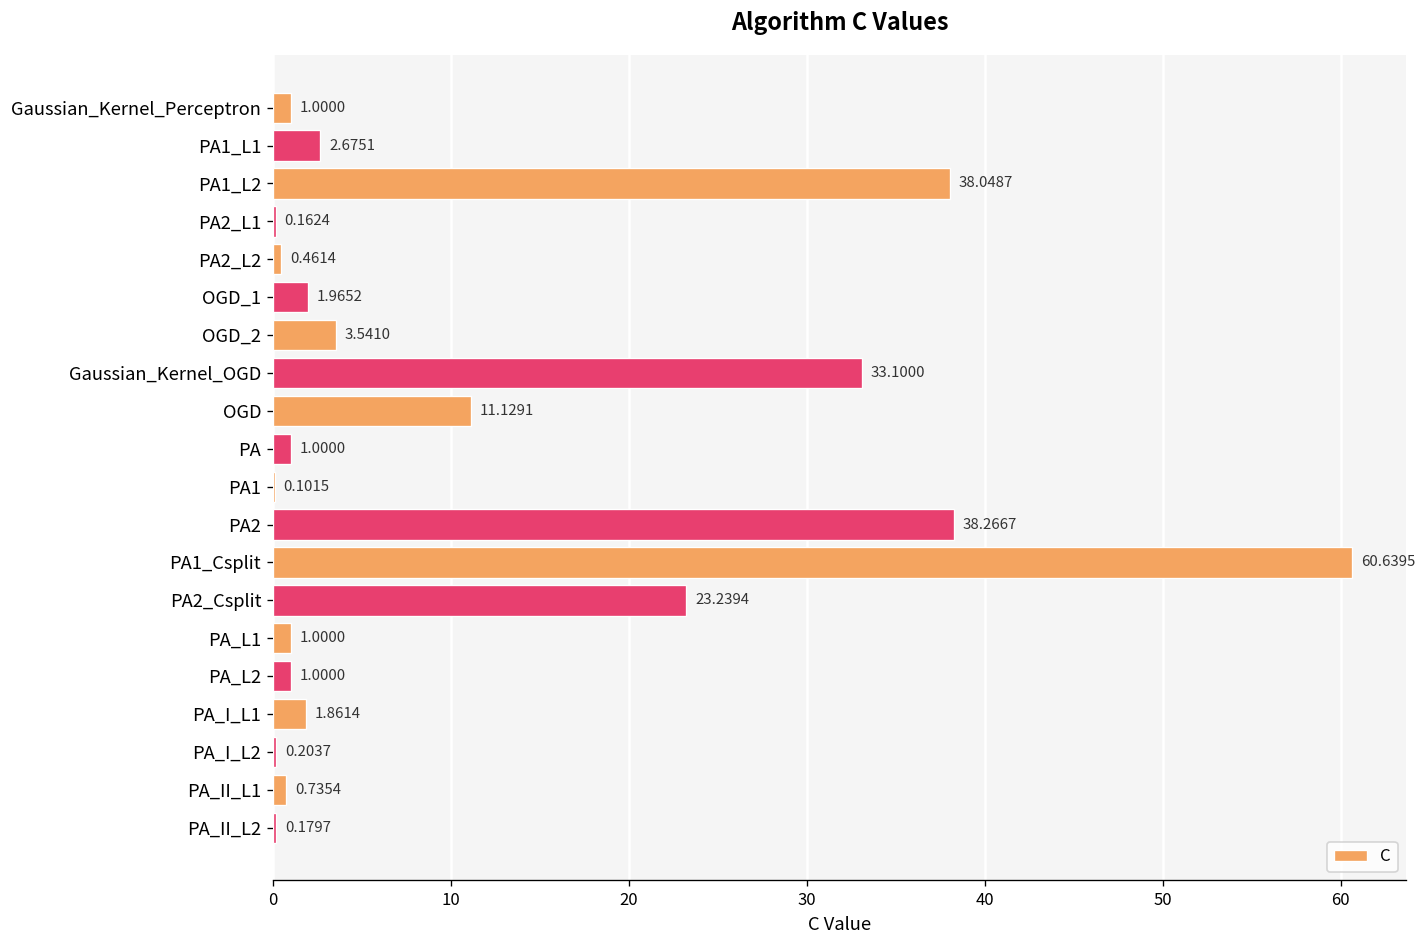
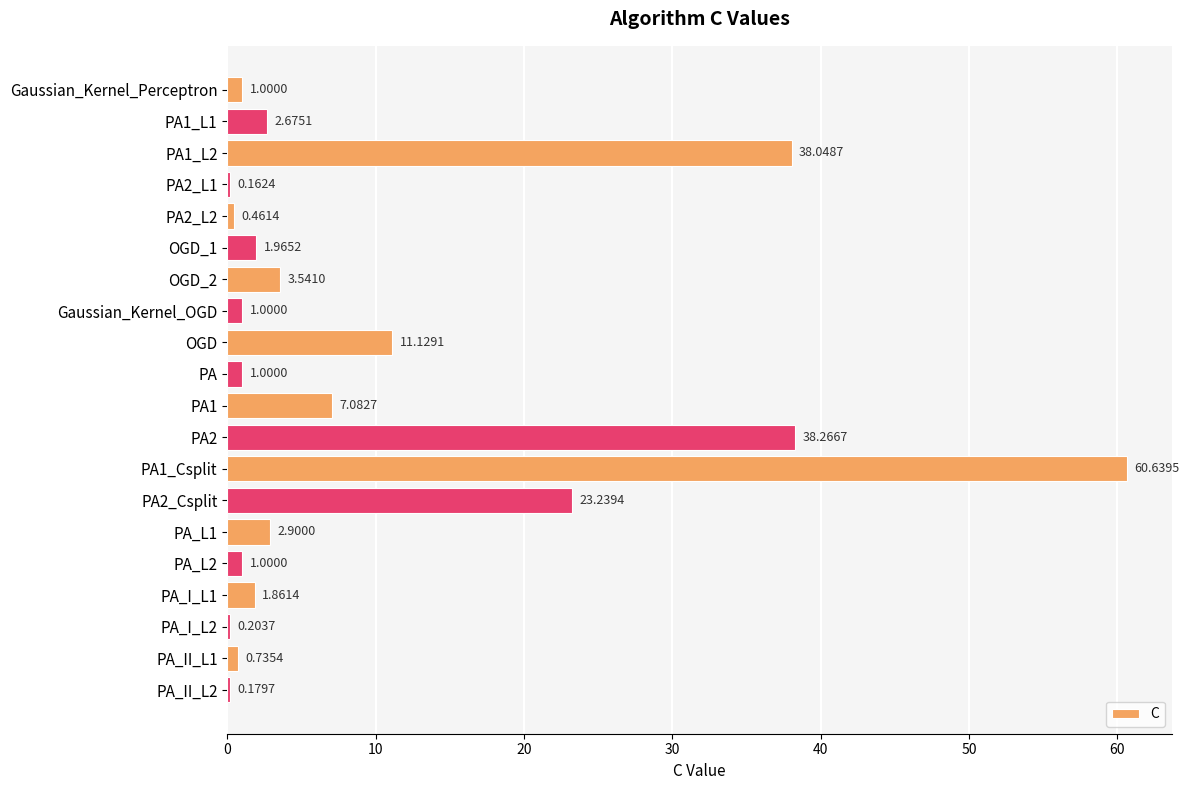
  {
    "Gaussian_Kernel_Perceptron": 1.0000,
    "PA1_L1": 2.6751,
    "PA1_L2": 38.0487,
    "PA2_L1": 0.1624,
    "PA2_L2": 0.4614,
    "OGD_1": 1.9652,
    "OGD_2": 3.5410,
-   "Gaussian_Kernel_OGD": 33.1000,
+   "Gaussian_Kernel_OGD": 1.0000,
    "OGD": 11.1291,
    "PA": 1.0000,
-   "PA1": 0.1015,
+   "PA1": 7.0827,
    "PA2": 38.2667,
    "PA1_Csplit": 60.6395,
    "PA2_Csplit": 23.2394,
-   "PA_L1": 1.0000,
+   "PA_L1": 2.9000,
    "PA_L2": 1.0000,
    "PA_I_L1": 1.8614,
    "PA_I_L2": 0.2037,
    "PA_II_L1": 0.7354,
    "PA_II_L2": 0.1797
  }
